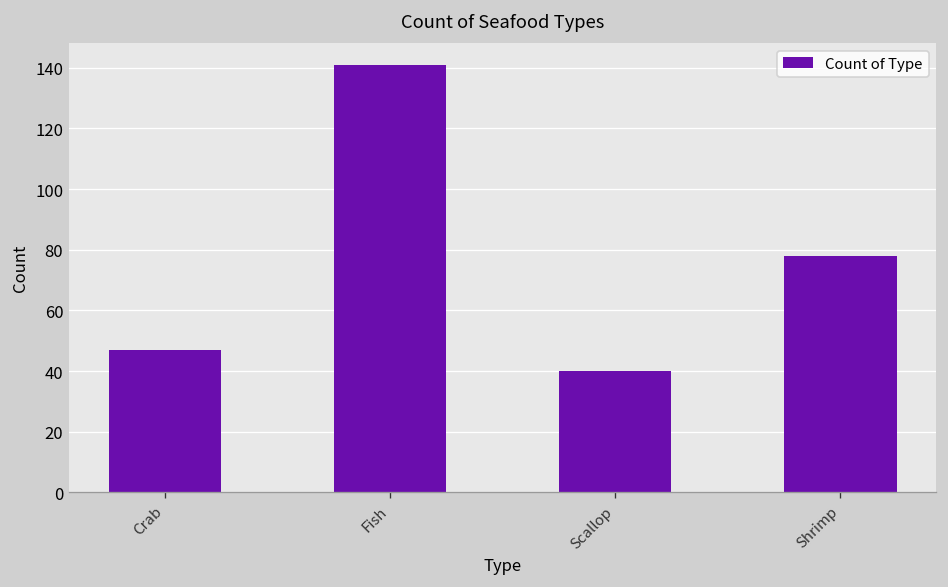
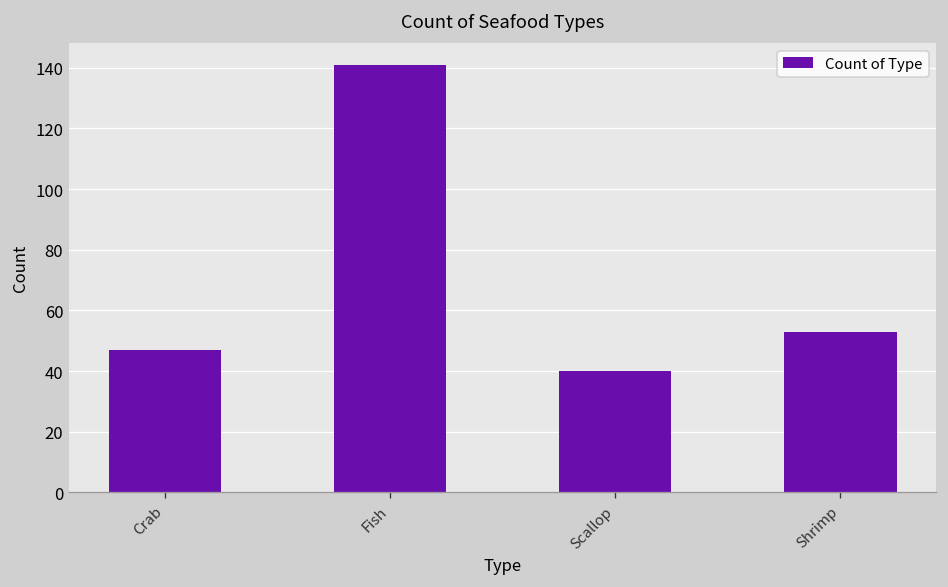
  {
    "Crab": 47,
    "Fish": 141,
    "Scallop": 40,
-   "Shrimp": 78
+   "Shrimp": 53
  }
